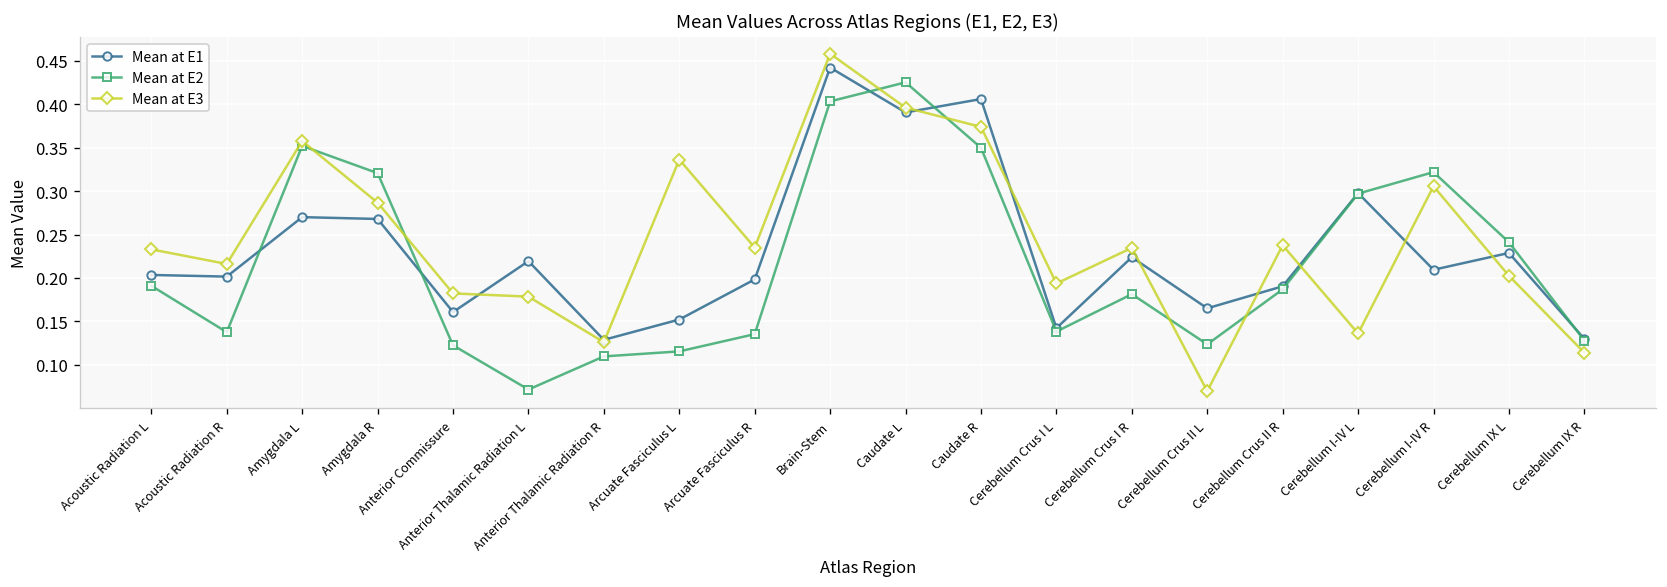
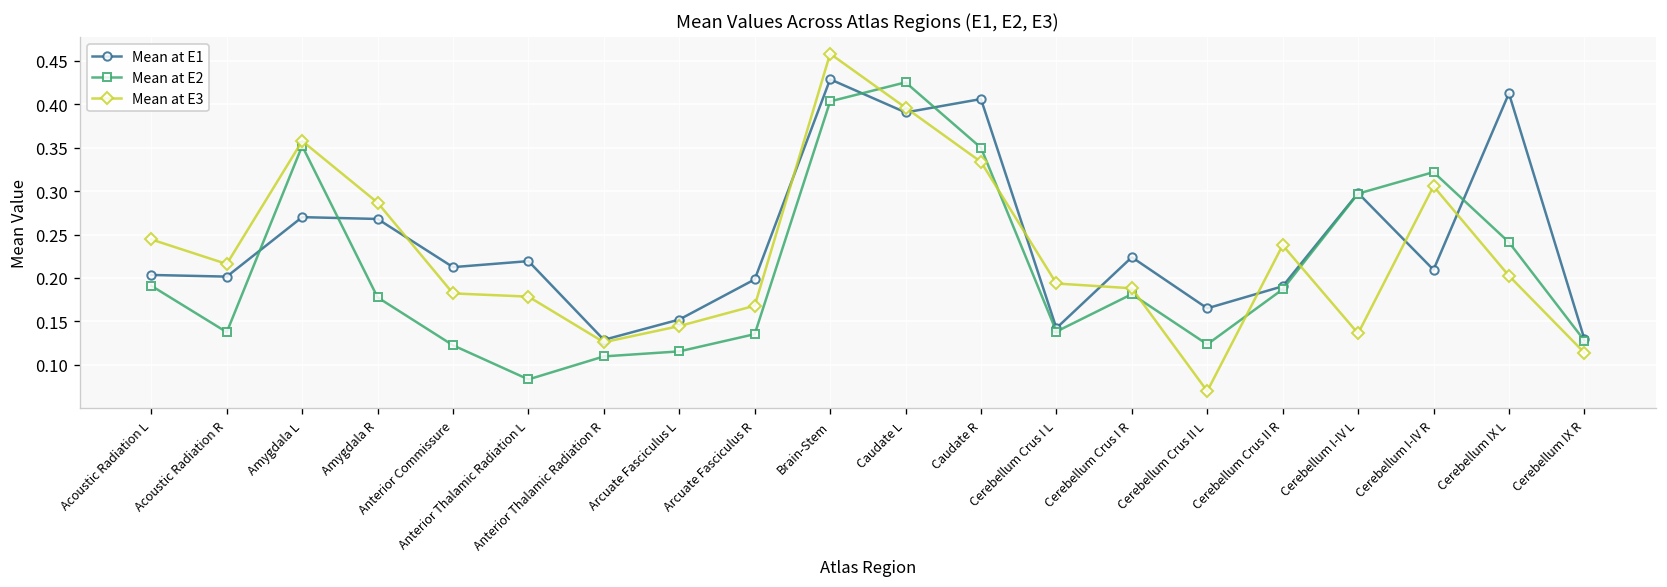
  {
    "Mean at E1": {
      "Acoustic Radiation L": 0.20,
      "Acoustic Radiation R": 0.20,
      "Amygdala L": 0.27,
      "Amygdala R": 0.27,
-     "Anterior Commissure": 0.16,
+     "Anterior Commissure": 0.21,
      "Anterior Thalamic Radiation L": 0.22,
      "Arcuate Fasciculus L": 0.15,
      "Arcuate Fasciculus R": 0.20,
-     "Brain-Stem": 0.44,
+     "Brain-Stem": 0.43,
      "Caudate L": 0.39,
      "Caudate R": 0.41,
      "Cerebellum Crus I L": 0.14,
      "Cerebellum Crus I R": 0.22,
      "Cerebellum Crus II L": 0.16,
      "Cerebellum I-IV R": 0.21,
-     "Cerebellum IX L": 0.23
+     "Cerebellum IX L": 0.41
    },
    "Mean at E2": {
      "Acoustic Radiation L": 0.19,
      "Acoustic Radiation R": 0.14,
      "Amygdala L": 0.35,
-     "Amygdala R": 0.32,
+     "Amygdala R": 0.18,
      "Anterior Commissure": 0.12,
-     "Anterior Thalamic Radiation L": 0.07,
+     "Anterior Thalamic Radiation L": 0.08,
      "Anterior Thalamic Radiation R": 0.11,
      "Arcuate Fasciculus L": 0.12,
      "Arcuate Fasciculus R": 0.14,
      "Brain-Stem": 0.40,
      "Caudate L": 0.43,
      "Caudate R": 0.35,
      "Cerebellum Crus I L": 0.14,
      "Cerebellum Crus I R": 0.18,
      "Cerebellum Crus II L": 0.12,
      "Cerebellum I-IV R": 0.32,
      "Cerebellum IX L": 0.24
    },
    "Mean at E3": {
-     "Acoustic Radiation L": 0.23,
+     "Acoustic Radiation L": 0.24,
      "Acoustic Radiation R": 0.22,
      "Amygdala L": 0.36,
      "Amygdala R": 0.29,
      "Anterior Commissure": 0.18,
      "Anterior Thalamic Radiation L": 0.18,
-     "Arcuate Fasciculus L": 0.34,
-     "Arcuate Fasciculus R": 0.23,
+     "Arcuate Fasciculus L": 0.14,
+     "Arcuate Fasciculus R": 0.17,
      "Brain-Stem": 0.46,
      "Caudate L": 0.40,
-     "Caudate R": 0.37,
+     "Caudate R": 0.33,
      "Cerebellum Crus I L": 0.19,
-     "Cerebellum Crus I R": 0.23,
+     "Cerebellum Crus I R": 0.19,
      "Cerebellum Crus II L": 0.07,
      "Cerebellum Crus II R": 0.24,
      "Cerebellum I-IV L": 0.14,
      "Cerebellum I-IV R": 0.31,
      "Cerebellum IX L": 0.20,
      "Cerebellum IX R": 0.11
    }
  }
